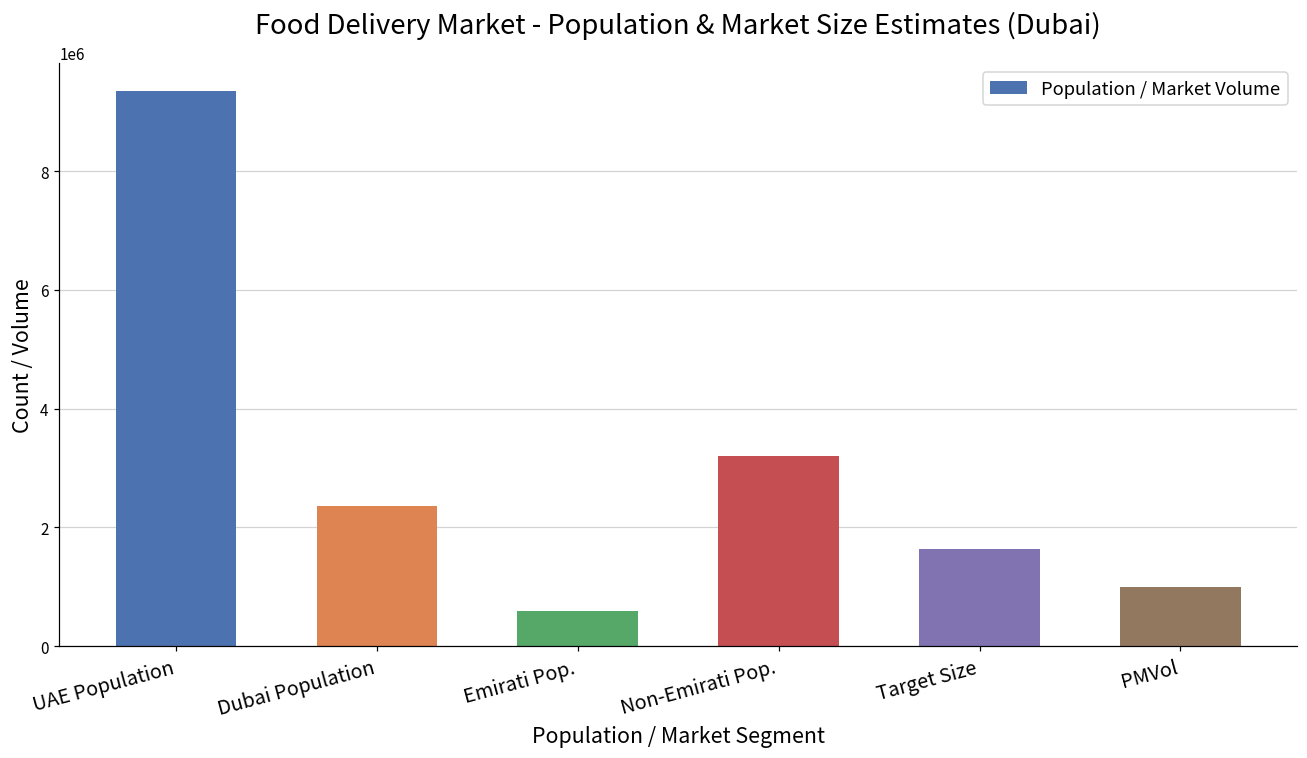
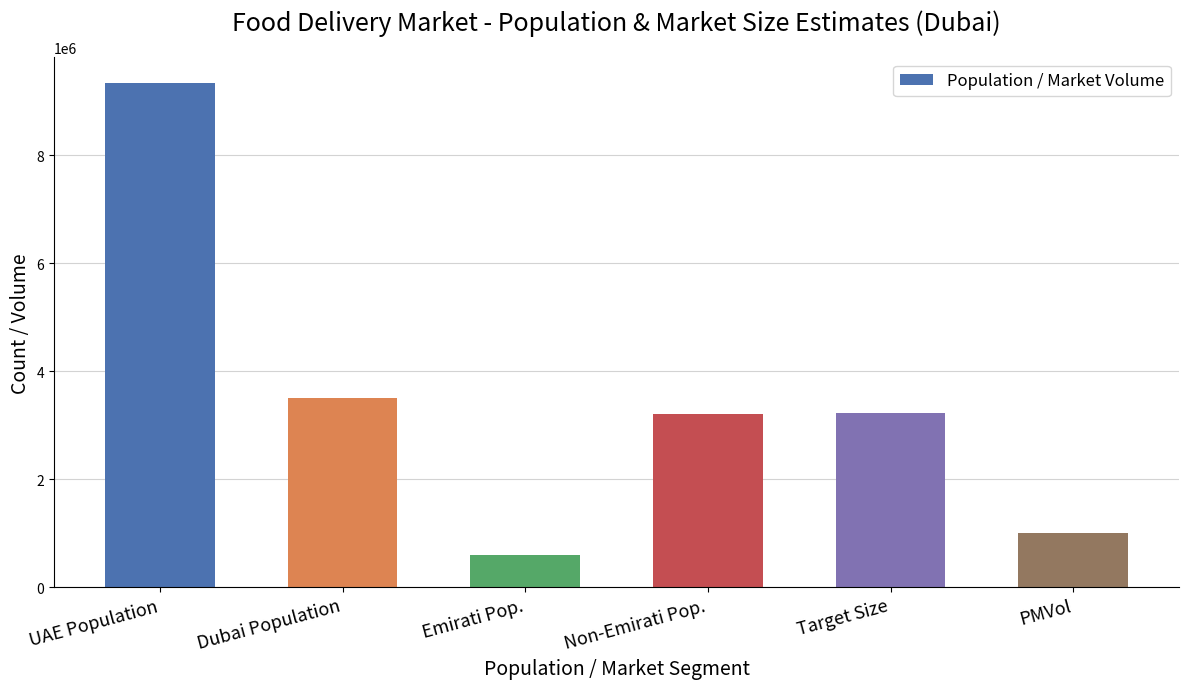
  {
    "UAE Population": 9400000,
-   "Dubai Population": 2400000,
+   "Dubai Population": 3500000,
    "Emirati Pop.": 600000,
    "Non-Emirati Pop.": 3200000,
-   "Target Size": 1600000,
+   "Target Size": 3200000,
    "PMVol": 1000000
  }
